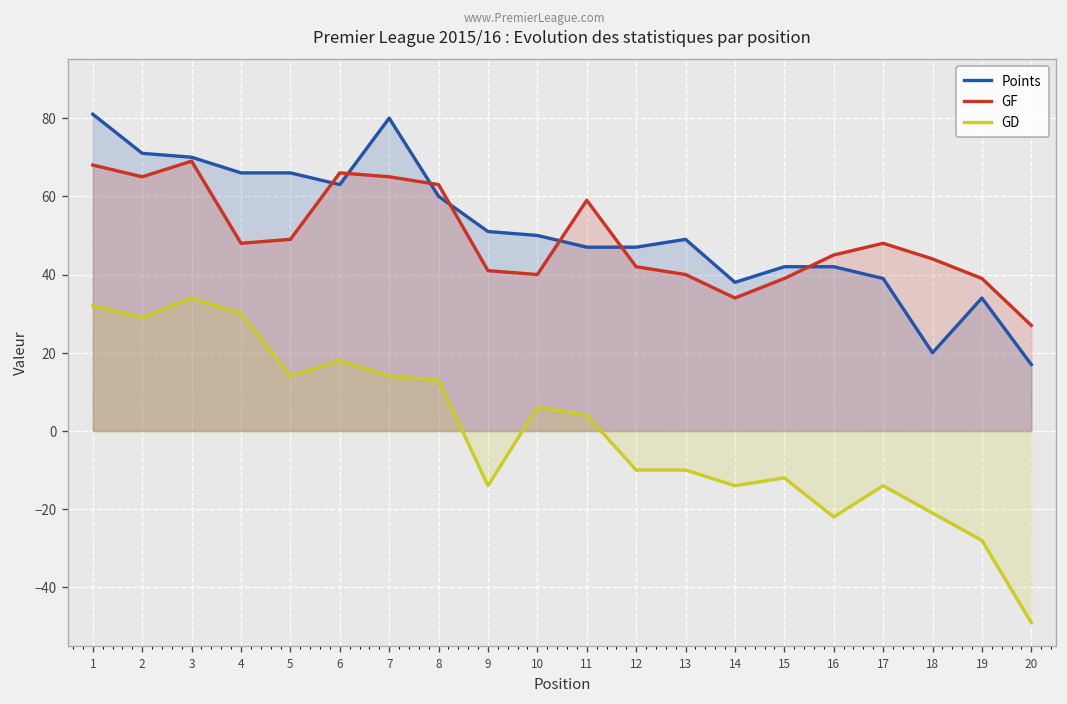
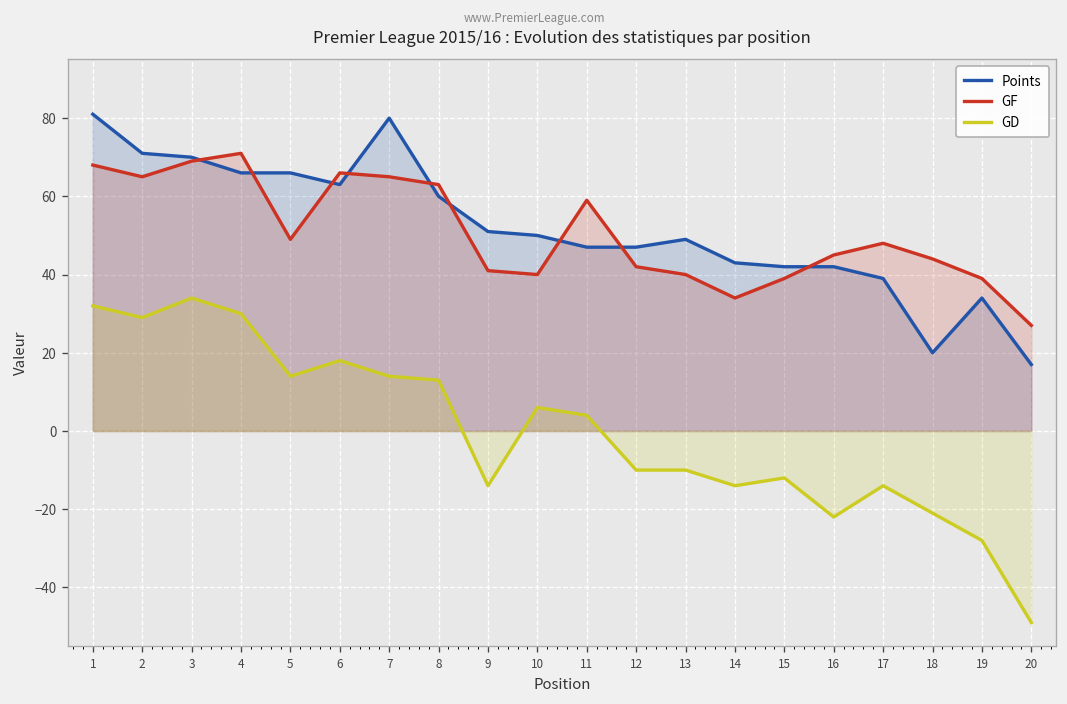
  {
    "Points": {
      "1": 81,
      "2": 71,
      "3": 70,
      "4": 66,
      "5": 66,
      "6": 63,
      "7": 80,
      "8": 60,
      "9": 51,
      "10": 50,
      "11": 47,
      "12": 47,
      "13": 49,
-     "14": 38,
+     "14": 43,
      "15": 42,
      "16": 42,
      "17": 39,
      "18": 20,
      "19": 34,
      "20": 17
    },
    "GF": {
      "1": 68,
      "2": 65,
      "3": 69,
-     "4": 48,
+     "4": 71,
      "5": 49,
      "6": 66,
      "7": 65,
      "8": 63,
      "9": 41,
      "10": 40,
      "11": 59,
      "12": 42,
      "13": 40,
      "14": 34,
      "15": 39,
      "16": 45,
      "17": 48,
      "18": 44,
      "19": 39,
      "20": 27
    }
  }
